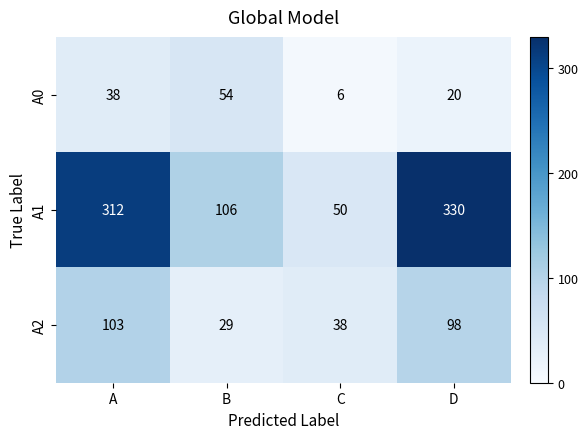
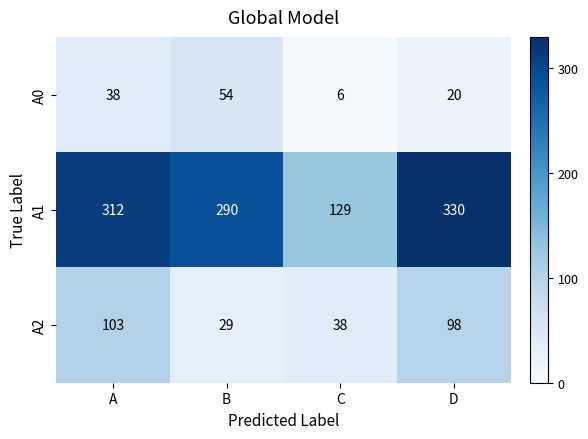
  {
    "A0": {
      "A": 38,
      "B": 54,
      "C": 6,
      "D": 20
    },
    "A1": {
      "A": 312,
-     "B": 106,
-     "C": 50,
+     "B": 290,
+     "C": 129,
      "D": 330
    },
    "A2": {
      "A": 103,
      "B": 29,
      "C": 38,
      "D": 98
    }
  }
